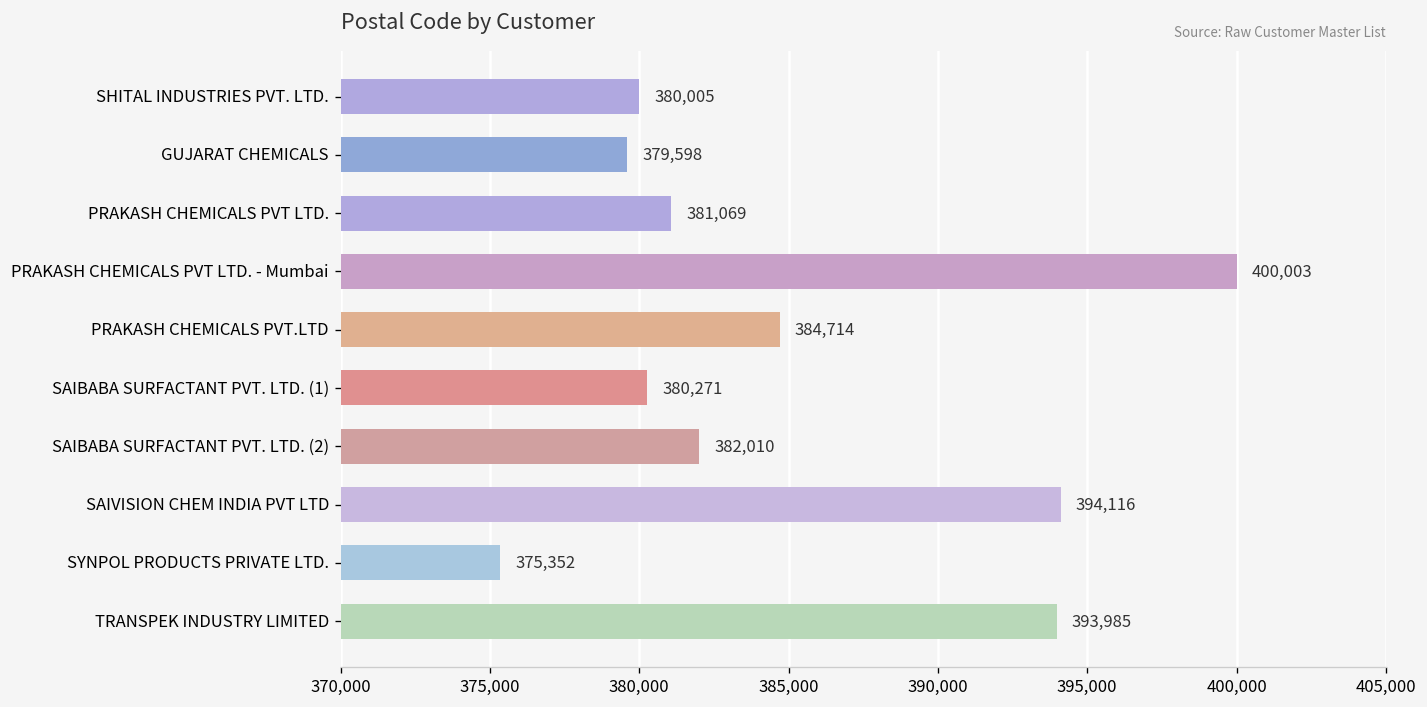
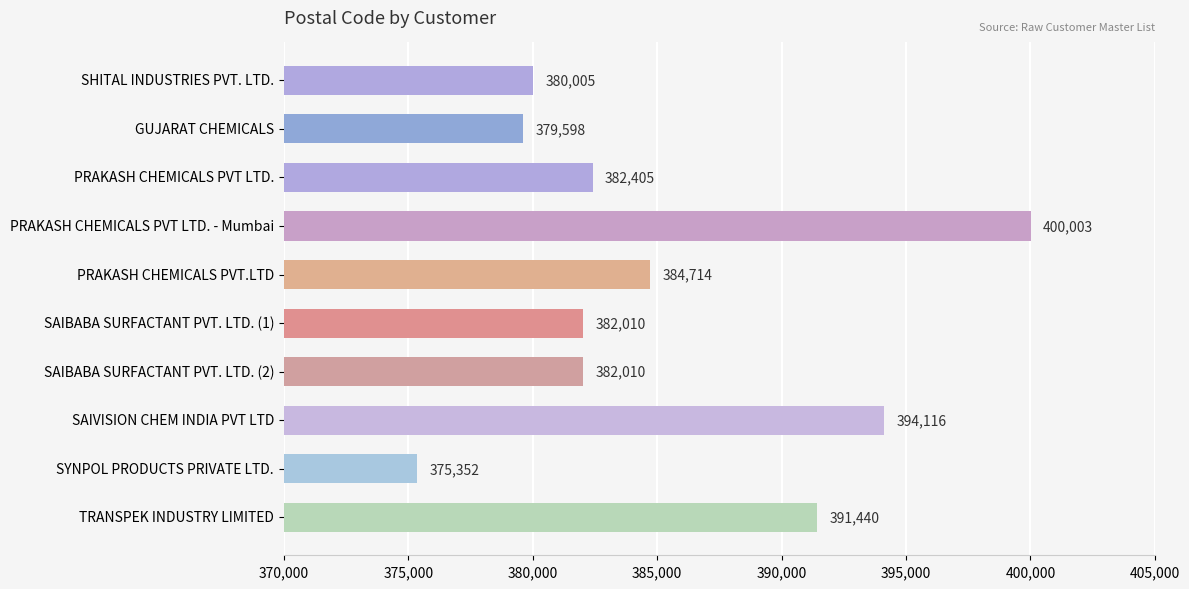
  {
    "SHITAL INDUSTRIES PVT. LTD.": "380,005",
    "GUJARAT CHEMICALS": "379,598",
-   "PRAKASH CHEMICALS PVT LTD.": "381,069",
+   "PRAKASH CHEMICALS PVT LTD.": "382,405",
    "PRAKASH CHEMICALS PVT LTD. - Mumbai": "400,003",
    "PRAKASH CHEMICALS PVT.LTD": "384,714",
-   "SAIBABA SURFACTANT PVT. LTD. (1)": "380,271",
+   "SAIBABA SURFACTANT PVT. LTD. (1)": "382,010",
    "SAIBABA SURFACTANT PVT. LTD. (2)": "382,010",
    "SAIVISION CHEM INDIA PVT LTD": "394,116",
    "SYNPOL PRODUCTS PRIVATE LTD.": "375,352",
-   "TRANSPEK INDUSTRY LIMITED": "393,985"
+   "TRANSPEK INDUSTRY LIMITED": "391,440"
  }
